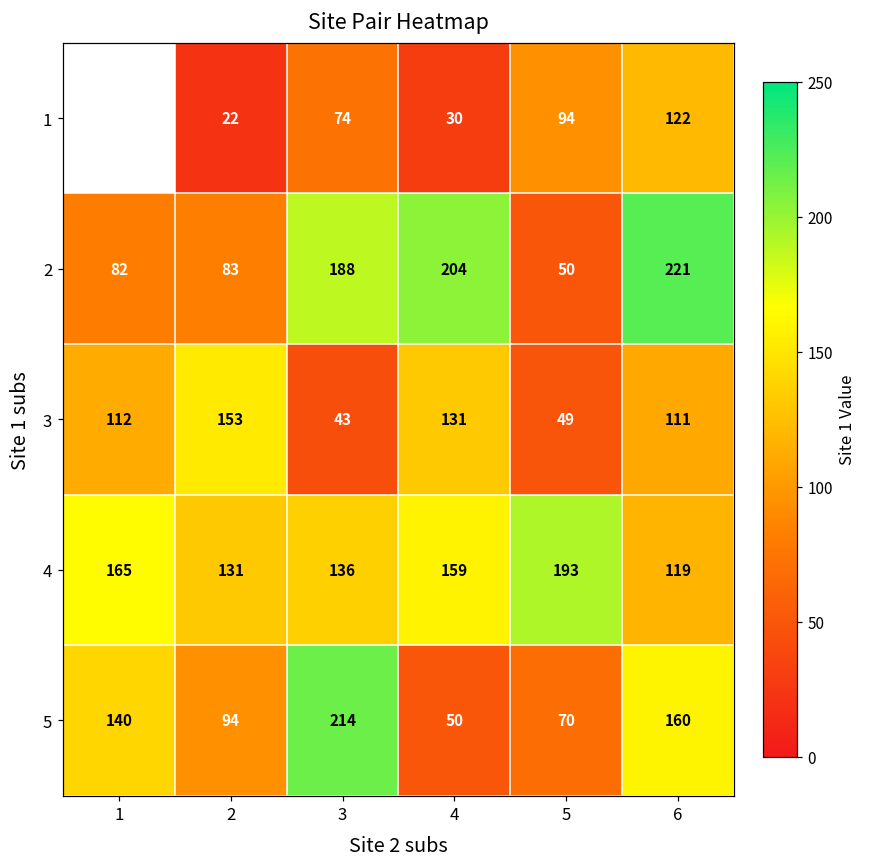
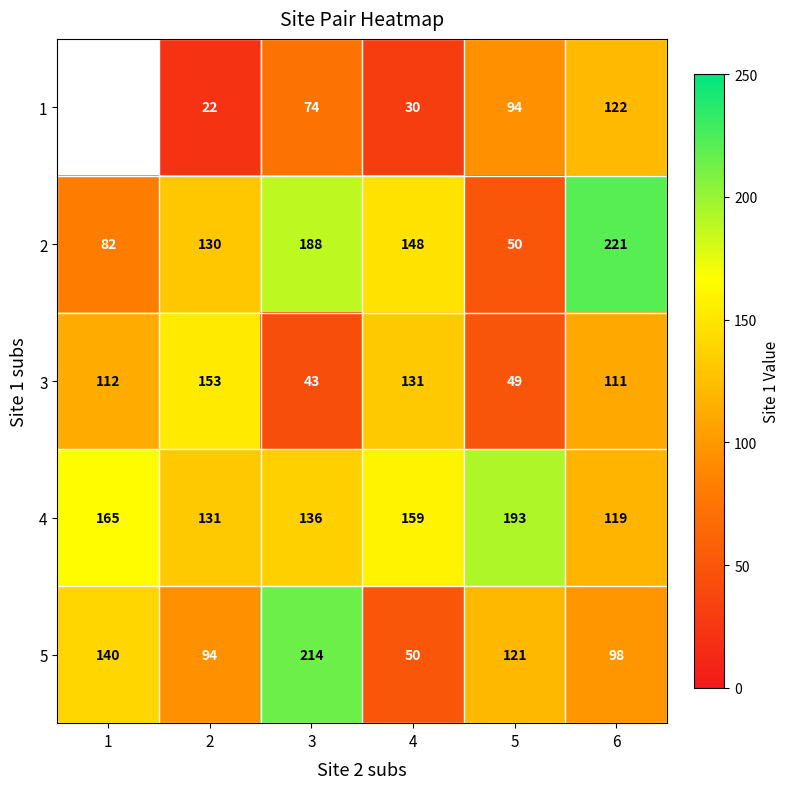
  {
    "1": {
      "2": 22,
      "3": 74,
      "4": 30,
      "5": 94,
      "6": 122
    },
    "2": {
      "1": 82,
-     "2": 83,
+     "2": 130,
      "3": 188,
-     "4": 204,
+     "4": 148,
      "5": 50,
      "6": 221
    },
    "3": {
      "1": 112,
      "2": 153,
      "3": 43,
      "4": 131,
      "5": 49,
      "6": 111
    },
    "4": {
      "1": 165,
      "2": 131,
      "3": 136,
      "4": 159,
      "5": 193,
      "6": 119
    },
    "5": {
      "1": 140,
      "2": 94,
      "3": 214,
      "4": 50,
-     "5": 70,
-     "6": 160
+     "5": 121,
+     "6": 98
    }
  }
